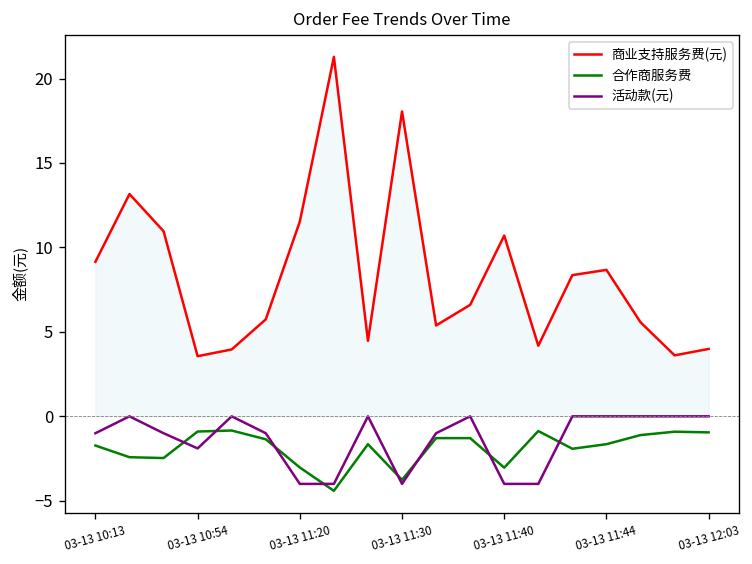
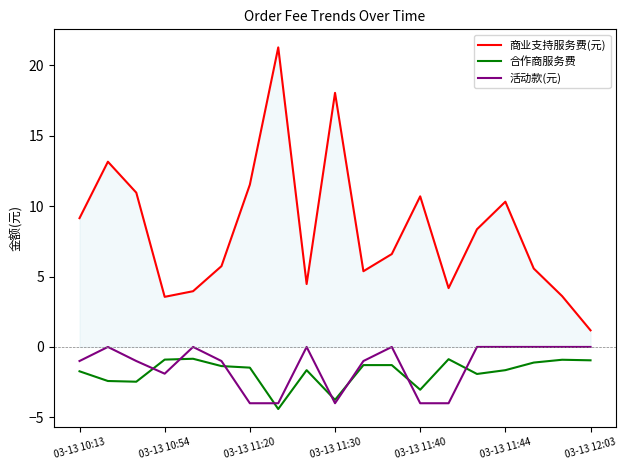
  {
    "商业支持服务费(元)": {
      "03-13 10:13": 9.2,
      "03-13 10:54": 3.6,
      "03-13 11:20": 11.5,
      "03-13 11:30": 18.1,
      "03-13 11:40": 10.7,
-     "03-13 11:44": 8.7,
-     "03-13 12:03": 4.0
+     "03-13 11:44": 10.3,
+     "03-13 12:03": 1.2
    },
    "合作商服务费": {
      "03-13 10:13": -1.7,
      "03-13 10:54": -0.9,
-     "03-13 11:20": -3.0,
+     "03-13 11:20": -1.5,
      "03-13 11:30": -3.8,
      "03-13 11:40": -3.0,
      "03-13 11:44": -1.7,
      "03-13 12:03": -1.0
    },
    "活动款(元)": {
      "03-13 10:13": -1.0,
      "03-13 10:54": -1.9,
      "03-13 11:20": -4.0,
      "03-13 11:30": -4.0,
      "03-13 11:40": -4.0,
      "03-13 11:44": 0.0,
      "03-13 12:03": 0.0
    }
  }
